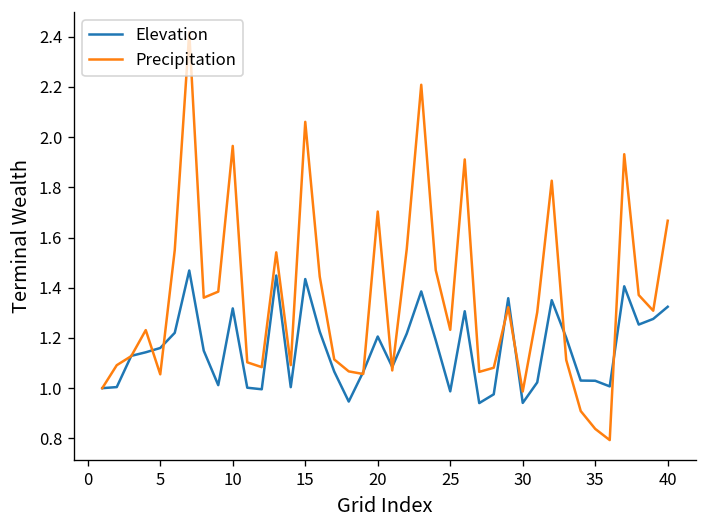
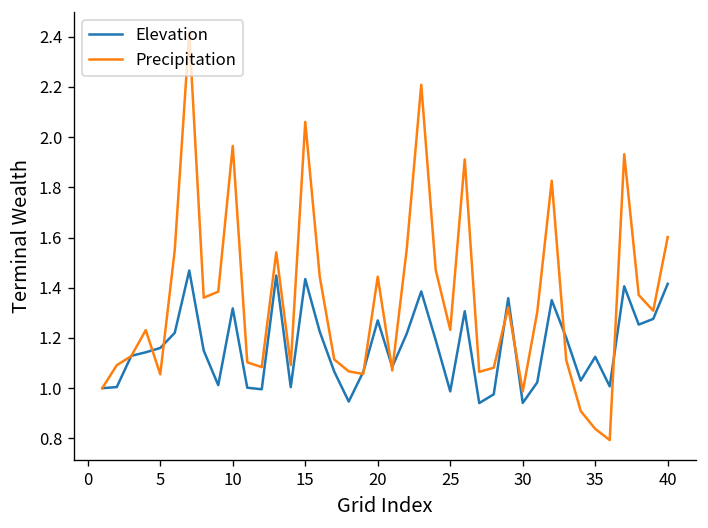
  {
    "Elevation": {
      "5": 1.16,
      "10": 1.32,
      "15": 1.43,
-     "20": 1.21,
+     "20": 1.27,
      "25": 0.99,
      "30": 0.94,
-     "35": 1.03,
-     "40": 1.32
+     "35": 1.12,
+     "40": 1.42
    },
    "Precipitation": {
      "5": 1.06,
      "10": 1.97,
      "15": 2.06,
-     "20": 1.70,
+     "20": 1.44,
      "25": 1.23,
      "30": 0.99,
      "35": 0.84,
-     "40": 1.67
+     "40": 1.60
    }
  }
